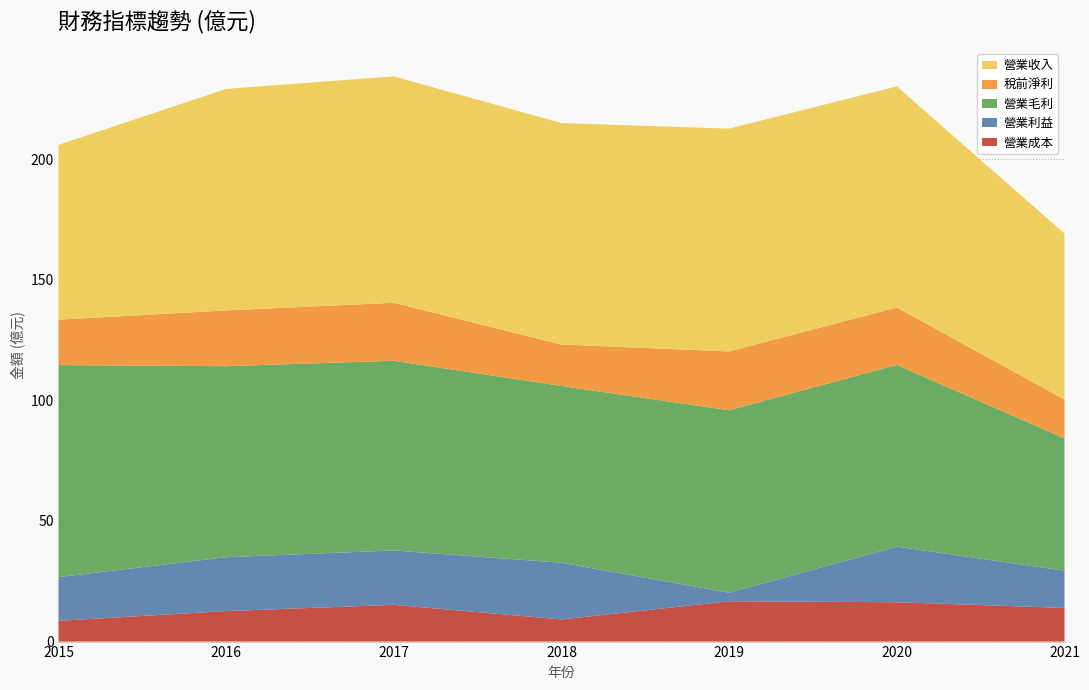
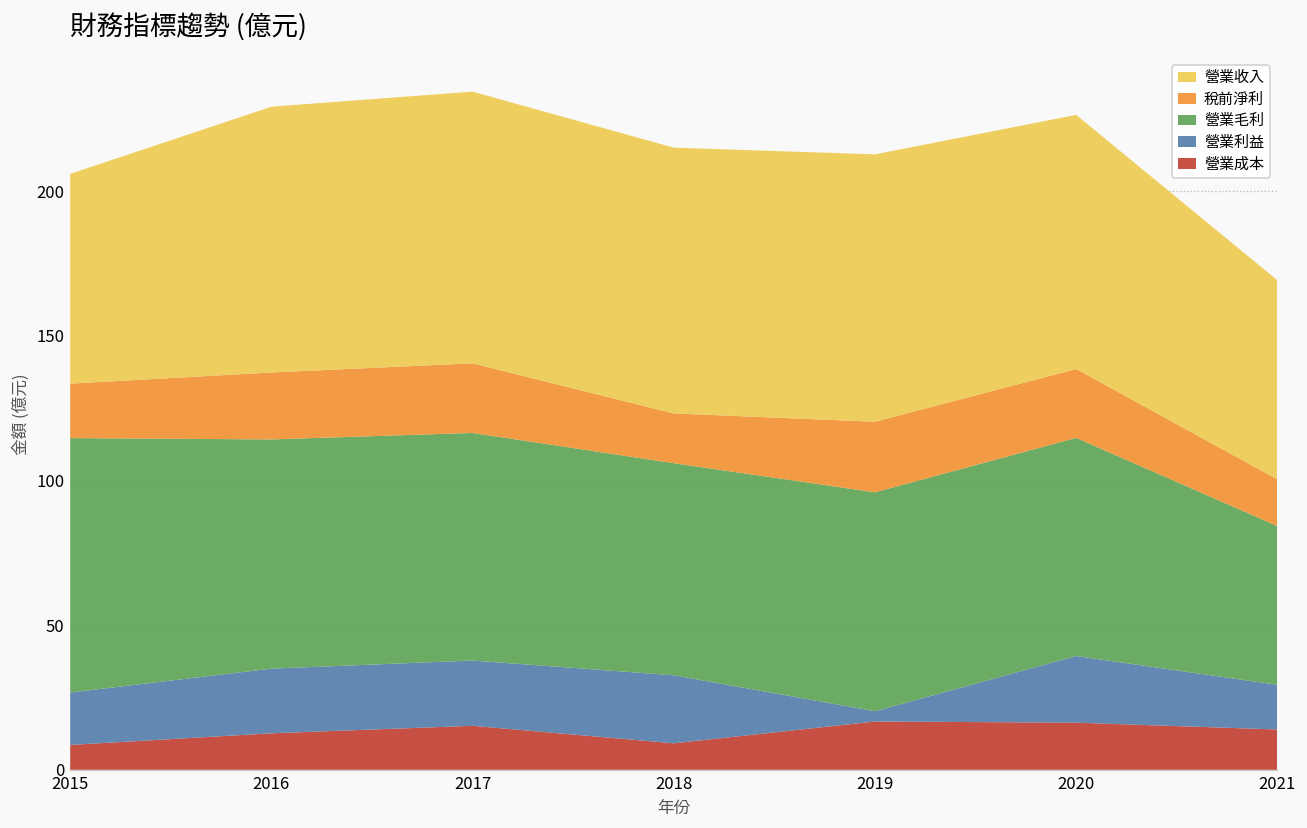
  {
    "營業成本": {
      "2015": 9,
      "2016": 13,
      "2017": 15,
      "2018": 9,
      "2019": 17,
      "2020": 16,
      "2021": 14
    },
    "營業利益": {
      "2015": 18,
      "2016": 22,
      "2017": 23,
      "2018": 24,
      "2019": 4,
      "2020": 23,
      "2021": 15
    },
    "營業毛利": {
      "2015": 88,
      "2016": 79,
      "2017": 79,
      "2018": 73,
      "2019": 76,
      "2020": 75,
      "2021": 55
    },
    "稅前淨利": {
      "2015": 19,
      "2016": 23,
      "2017": 24,
      "2018": 17,
      "2019": 24,
      "2020": 24,
      "2021": 16
    },
    "營業收入": {
      "2015": 72,
      "2016": 92,
      "2017": 94,
      "2018": 92,
      "2019": 92,
-     "2020": 92,
+     "2020": 88,
      "2021": 69
    }
  }
